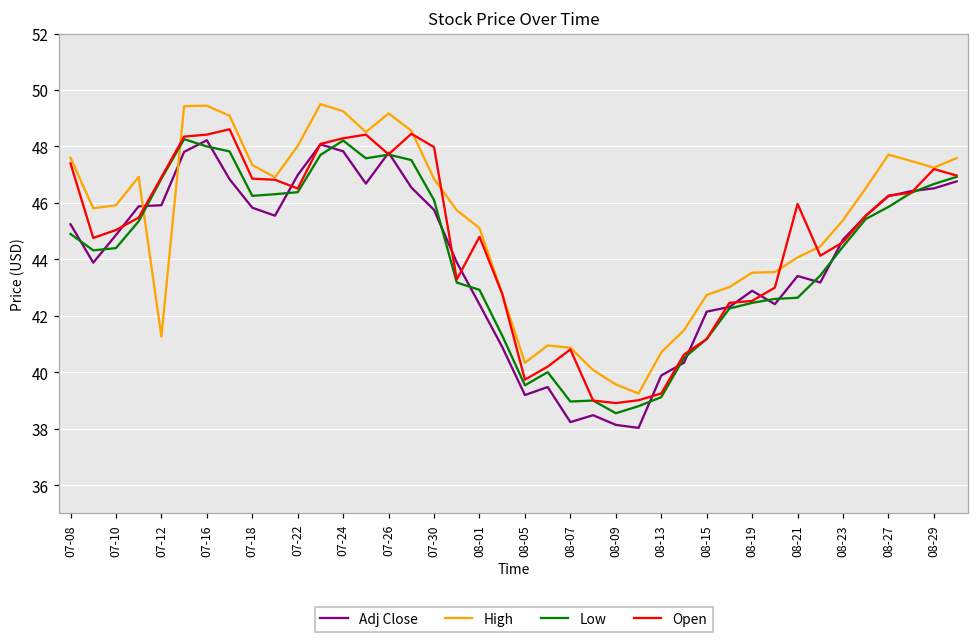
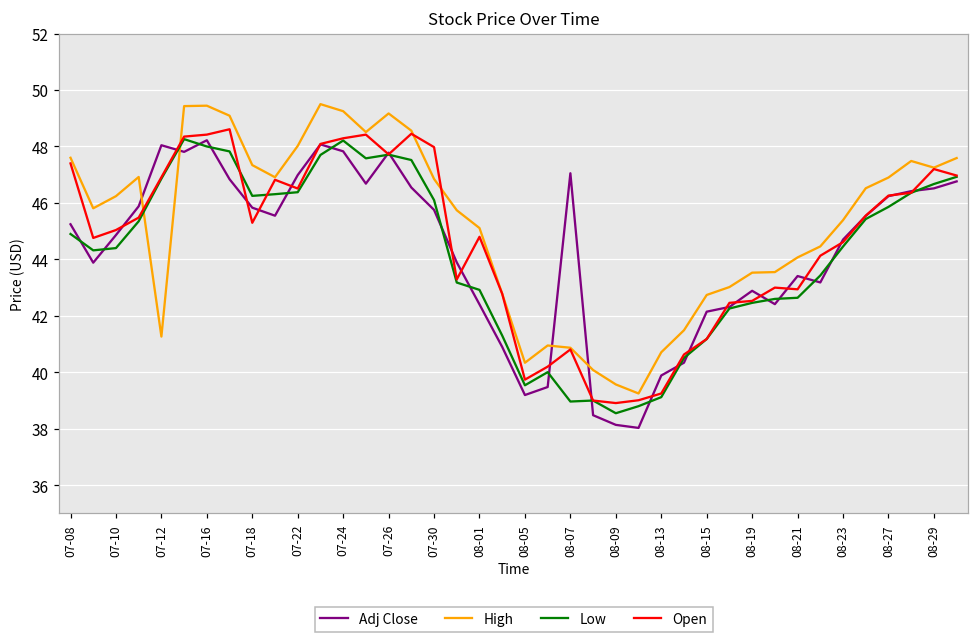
  {
    "Adj Close": {
      "07-08": 45.2,
      "07-10": 44.9,
-     "07-12": 45.9,
+     "07-12": 48.0,
      "07-16": 48.2,
      "07-18": 45.8,
      "07-22": 47.0,
      "07-24": 47.8,
      "07-30": 45.8,
      "08-01": 42.4,
      "08-05": 39.2,
-     "08-07": 38.2,
+     "08-07": 47.1,
      "08-09": 38.1,
      "08-13": 39.9,
      "08-15": 42.1,
      "08-19": 42.9,
      "08-21": 43.4,
      "08-29": 46.5
    },
    "High": {
      "07-08": 47.6,
-     "07-10": 45.9,
+     "07-10": 46.2,
      "07-12": 41.3,
      "07-16": 49.4,
      "07-18": 47.3,
      "07-22": 48.0,
      "07-24": 49.3,
      "07-26": 49.2,
      "07-30": 46.8,
      "08-01": 45.1,
      "08-05": 40.3,
      "08-09": 39.6,
      "08-13": 40.7,
      "08-15": 42.7,
      "08-19": 43.5,
      "08-21": 44.1,
      "08-23": 45.4,
-     "08-27": 47.7
+     "08-27": 46.9
    },
    "Low": {
      "07-08": 44.9,
      "07-10": 44.4,
      "07-16": 48.0,
      "07-18": 46.3,
      "07-22": 46.4,
      "07-30": 46.1,
      "08-01": 42.9,
      "08-05": 39.5,
      "08-07": 39.0,
      "08-09": 38.5,
      "08-13": 39.1,
      "08-21": 42.6,
      "08-23": 44.5,
      "08-27": 45.9,
      "08-29": 46.7
    },
    "Open": {
      "07-08": 47.4,
      "07-10": 45.0,
      "07-16": 48.4,
-     "07-18": 46.9,
+     "07-18": 45.3,
      "07-22": 46.5,
      "07-30": 48.0,
      "08-01": 44.8,
      "08-05": 39.7,
      "08-09": 38.9,
      "08-13": 39.3,
-     "08-21": 46.0
+     "08-21": 42.9
    }
  }
